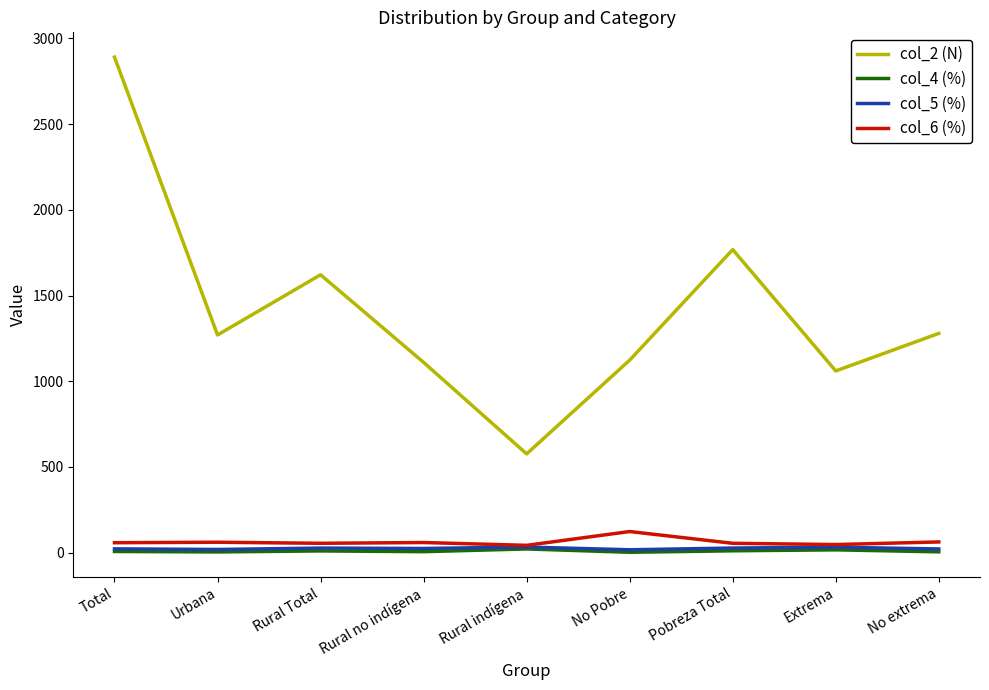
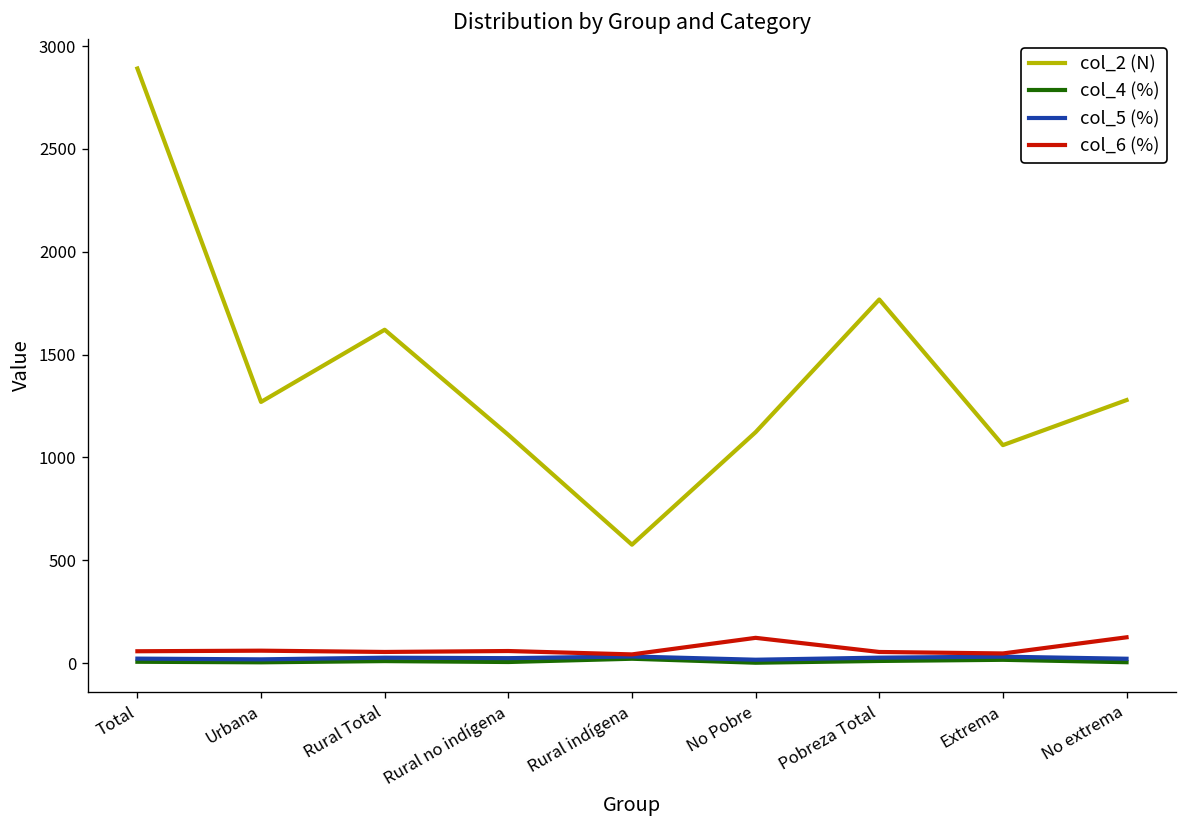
  {
    "col_2 (N)": {
      "Total": 2890,
      "Urbana": 1270,
      "Rural Total": 1620,
      "Rural no indígena": 1110,
      "Rural indígena": 580,
      "No Pobre": 1120,
      "Pobreza Total": 1770,
      "Extrema": 1060,
      "No extrema": 1280
    },
    "col_4 (%)": {
      "Total": 10,
      "Rural Total": 10,
      "Rural no indígena": 10,
      "Pobreza Total": 10,
      "Extrema": 20,
      "No extrema": 0
    },
    "col_5 (%)": {
      "Total": 20,
      "Rural Total": 30,
      "Rural no indígena": 20,
      "Pobreza Total": 30,
      "Extrema": 30,
      "No extrema": 20
    },
    "col_6 (%)": {
      "Total": 60,
      "Urbana": 60,
      "Rural Total": 50,
      "Rural no indígena": 60,
      "No Pobre": 120,
      "Pobreza Total": 50,
      "Extrema": 50,
-     "No extrema": 60
+     "No extrema": 130
    }
  }
